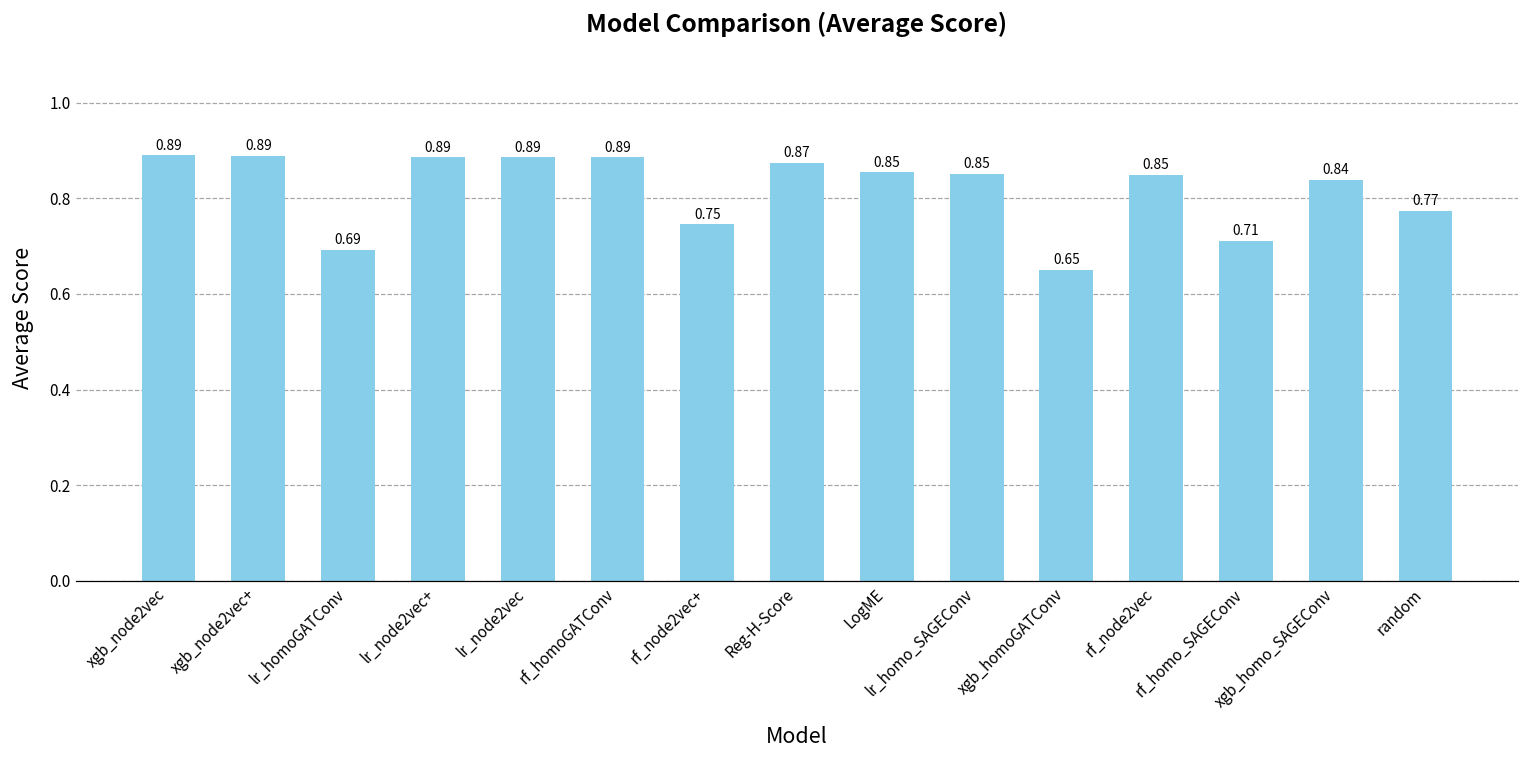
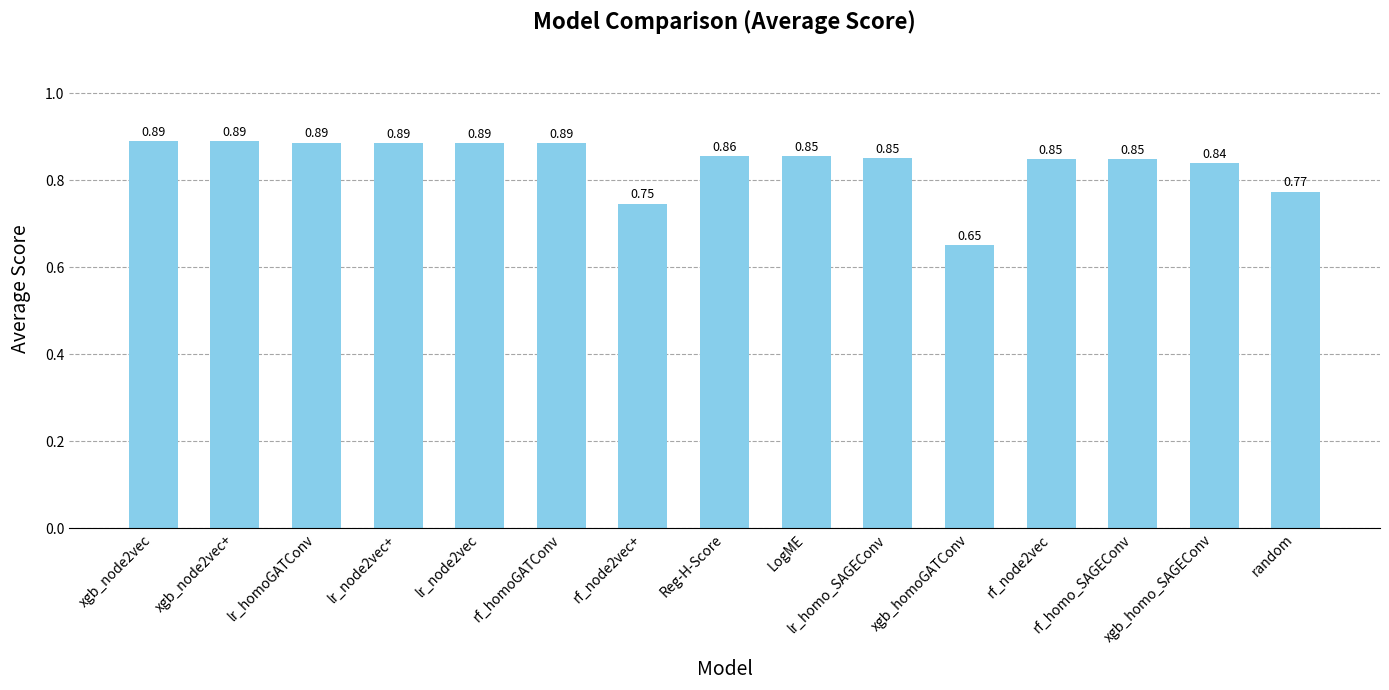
  {
    "xgb_node2vec": 0.89,
    "xgb_node2vec+": 0.89,
-   "lr_homoGATConv": 0.69,
+   "lr_homoGATConv": 0.89,
    "lr_node2vec+": 0.89,
    "lr_node2vec": 0.89,
    "rf_homoGATConv": 0.89,
    "rf_node2vec+": 0.75,
-   "Reg-H-Score": 0.87,
+   "Reg-H-Score": 0.86,
    "LogME": 0.85,
    "lr_homo_SAGEConv": 0.85,
    "xgb_homoGATConv": 0.65,
    "rf_node2vec": 0.85,
-   "rf_homo_SAGEConv": 0.71,
+   "rf_homo_SAGEConv": 0.85,
    "xgb_homo_SAGEConv": 0.84,
    "random": 0.77
  }
